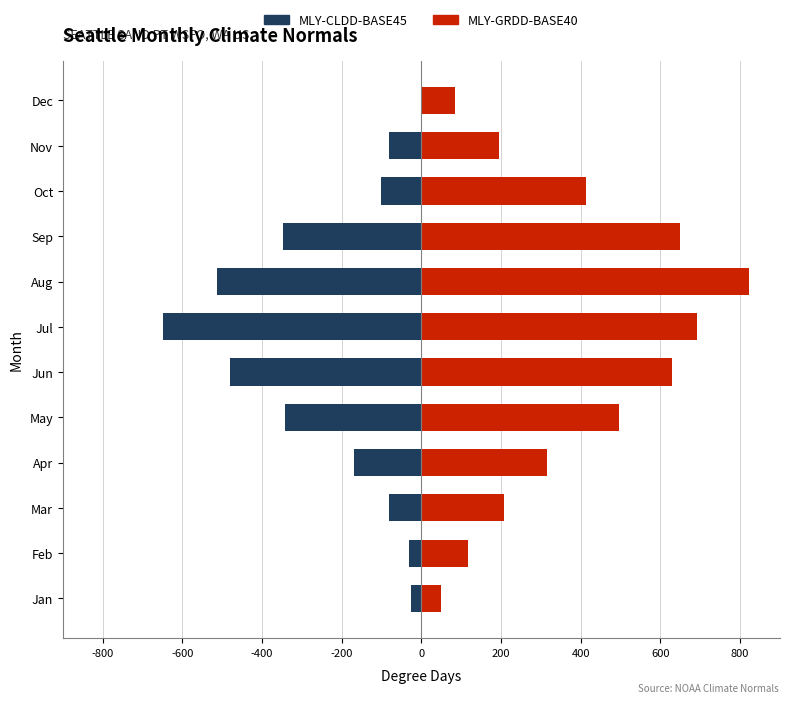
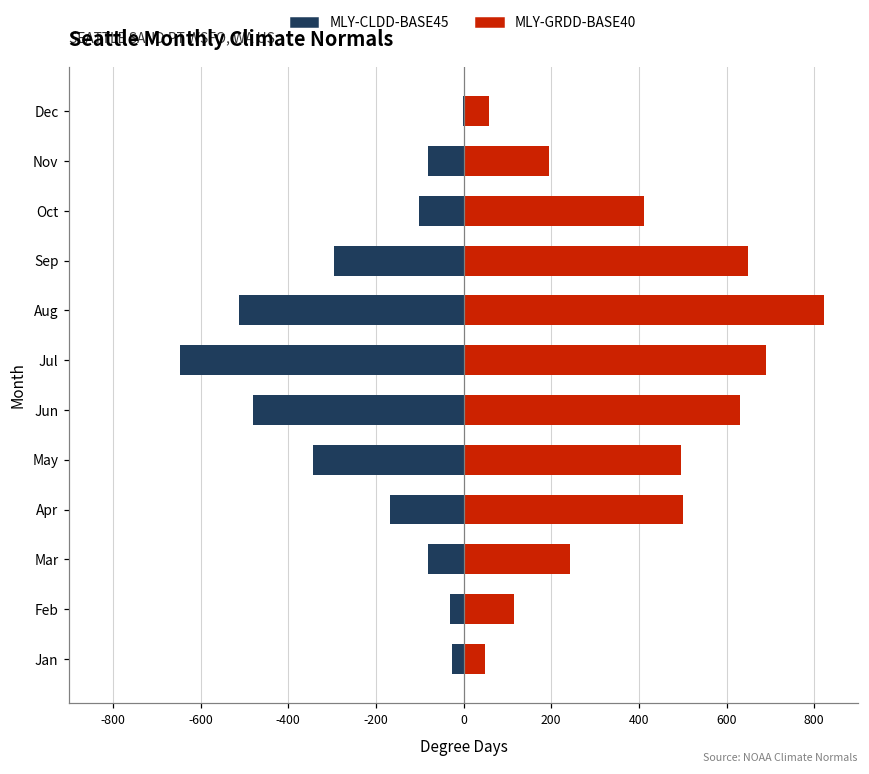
  {
    "MLY-CLDD-BASE45": {
      "Nov": -80,
      "Oct": -100,
-     "Sep": -350,
+     "Sep": -300,
      "Aug": -510,
      "Jul": -650,
      "Jun": -480,
      "May": -340,
      "Apr": -170,
      "Mar": -80,
      "Feb": -30,
      "Jan": -30
    },
    "MLY-GRDD-BASE40": {
-     "Dec": 80,
+     "Dec": 60,
      "Nov": 200,
      "Oct": 410,
      "Sep": 650,
      "Aug": 820,
      "Jul": 690,
      "Jun": 630,
      "May": 500,
-     "Apr": 320,
-     "Mar": 210,
+     "Apr": 500,
+     "Mar": 240,
      "Feb": 120,
      "Jan": 50
    }
  }
